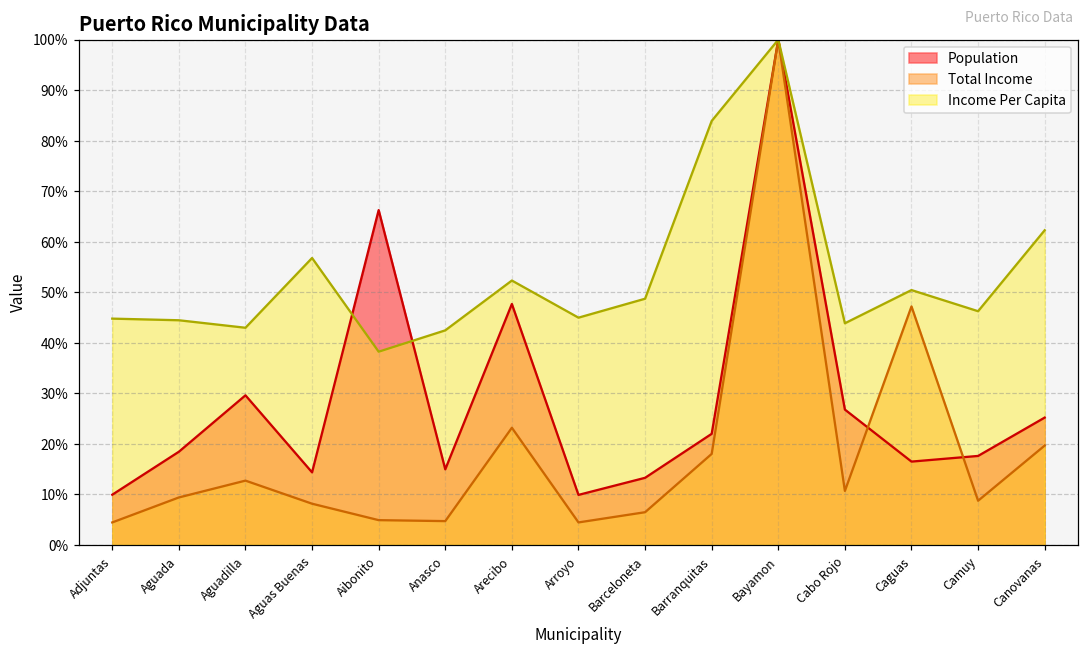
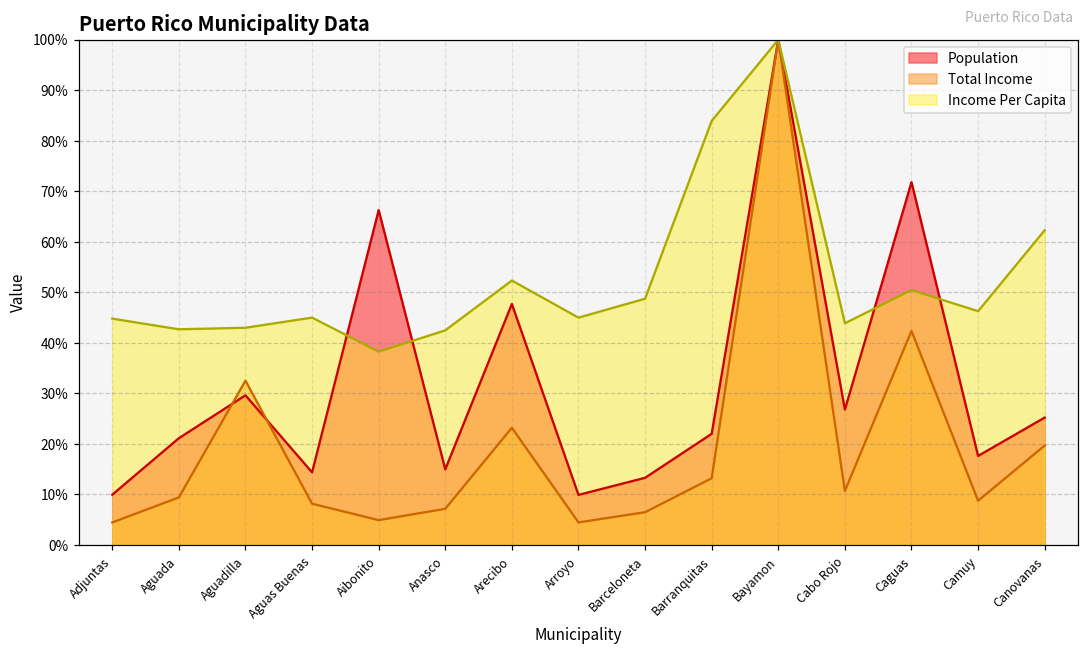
  {
    "Population": {
      "Adjuntas": "10%",
-     "Aguada": "18%",
+     "Aguada": "21%",
      "Aguadilla": "30%",
      "Aguas Buenas": "14%",
      "Aibonito": "66%",
      "Anasco": "15%",
      "Arecibo": "48%",
      "Arroyo": "10%",
      "Barceloneta": "13%",
      "Barranquitas": "22%",
      "Cabo Rojo": "27%",
-     "Caguas": "16%",
+     "Caguas": "72%",
      "Camuy": "18%",
      "Canovanas": "25%"
    },
    "Total Income": {
      "Adjuntas": "4%",
      "Aguada": "9%",
-     "Aguadilla": "13%",
+     "Aguadilla": "33%",
      "Aguas Buenas": "8%",
      "Aibonito": "5%",
-     "Anasco": "5%",
+     "Anasco": "7%",
      "Arecibo": "23%",
      "Arroyo": "4%",
      "Barceloneta": "6%",
-     "Barranquitas": "18%",
+     "Barranquitas": "13%",
      "Cabo Rojo": "11%",
-     "Caguas": "47%",
+     "Caguas": "42%",
      "Camuy": "9%",
      "Canovanas": "20%"
    },
    "Income Per Capita": {
      "Adjuntas": "45%",
-     "Aguada": "44%",
+     "Aguada": "43%",
      "Aguadilla": "43%",
-     "Aguas Buenas": "57%",
+     "Aguas Buenas": "45%",
      "Aibonito": "38%",
      "Anasco": "42%",
      "Arecibo": "52%",
      "Arroyo": "45%",
      "Barceloneta": "49%",
      "Barranquitas": "84%",
      "Cabo Rojo": "44%",
      "Caguas": "50%",
      "Camuy": "46%",
      "Canovanas": "62%"
    }
  }
